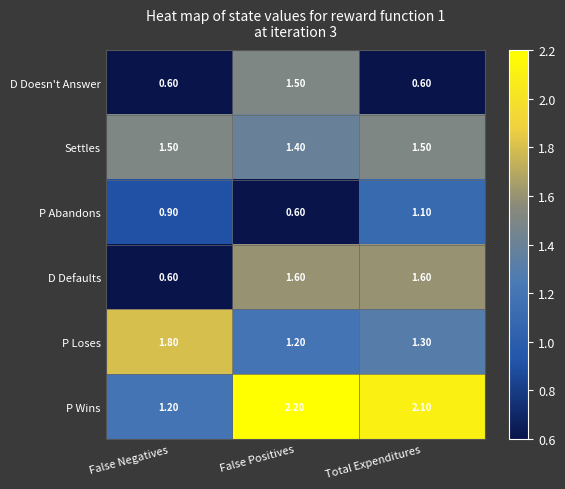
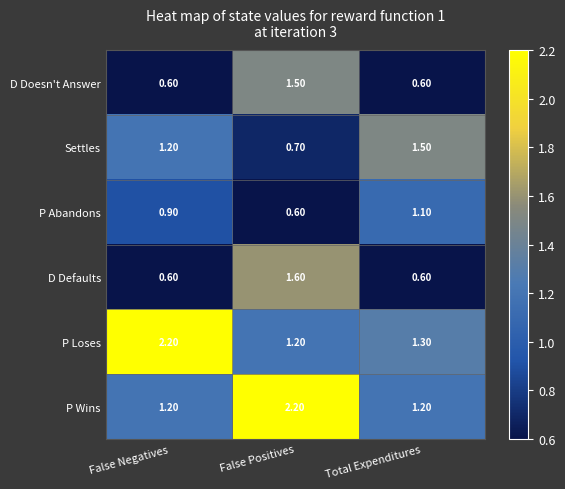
  {
    "D Doesn't Answer": {
      "False Negatives": 0.60,
      "False Positives": 1.50,
      "Total Expenditures": 0.60
    },
    "Settles": {
-     "False Negatives": 1.50,
-     "False Positives": 1.40,
+     "False Negatives": 1.20,
+     "False Positives": 0.70,
      "Total Expenditures": 1.50
    },
    "P Abandons": {
      "False Negatives": 0.90,
      "False Positives": 0.60,
      "Total Expenditures": 1.10
    },
    "D Defaults": {
      "False Negatives": 0.60,
      "False Positives": 1.60,
-     "Total Expenditures": 1.60
+     "Total Expenditures": 0.60
    },
    "P Loses": {
-     "False Negatives": 1.80,
+     "False Negatives": 2.20,
      "False Positives": 1.20,
      "Total Expenditures": 1.30
    },
    "P Wins": {
      "False Negatives": 1.20,
      "False Positives": 2.20,
-     "Total Expenditures": 2.10
+     "Total Expenditures": 1.20
    }
  }
